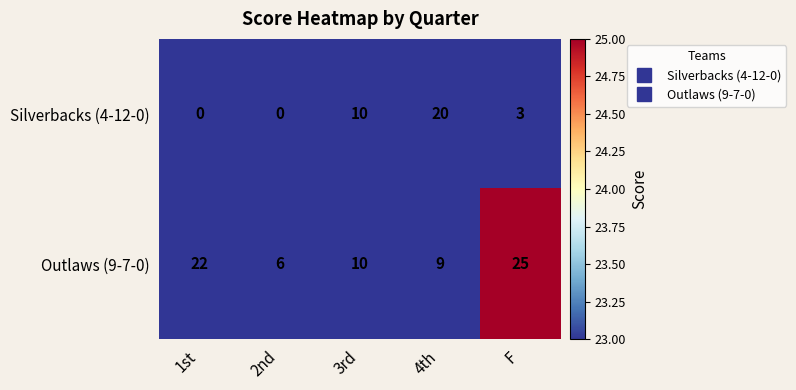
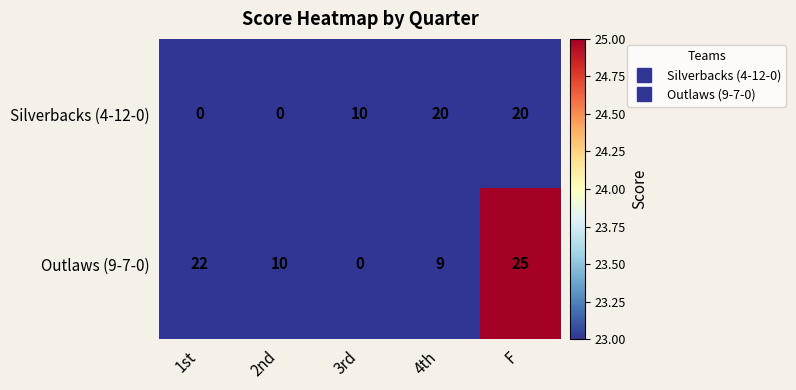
  {
    "Silverbacks (4-12-0)": {
      "1st": 0,
      "2nd": 0,
      "3rd": 10,
      "4th": 20,
-     "F": 3
+     "F": 20
    },
    "Outlaws (9-7-0)": {
      "1st": 22,
-     "2nd": 6,
-     "3rd": 10,
+     "2nd": 10,
+     "3rd": 0,
      "4th": 9,
      "F": 25
    }
  }
